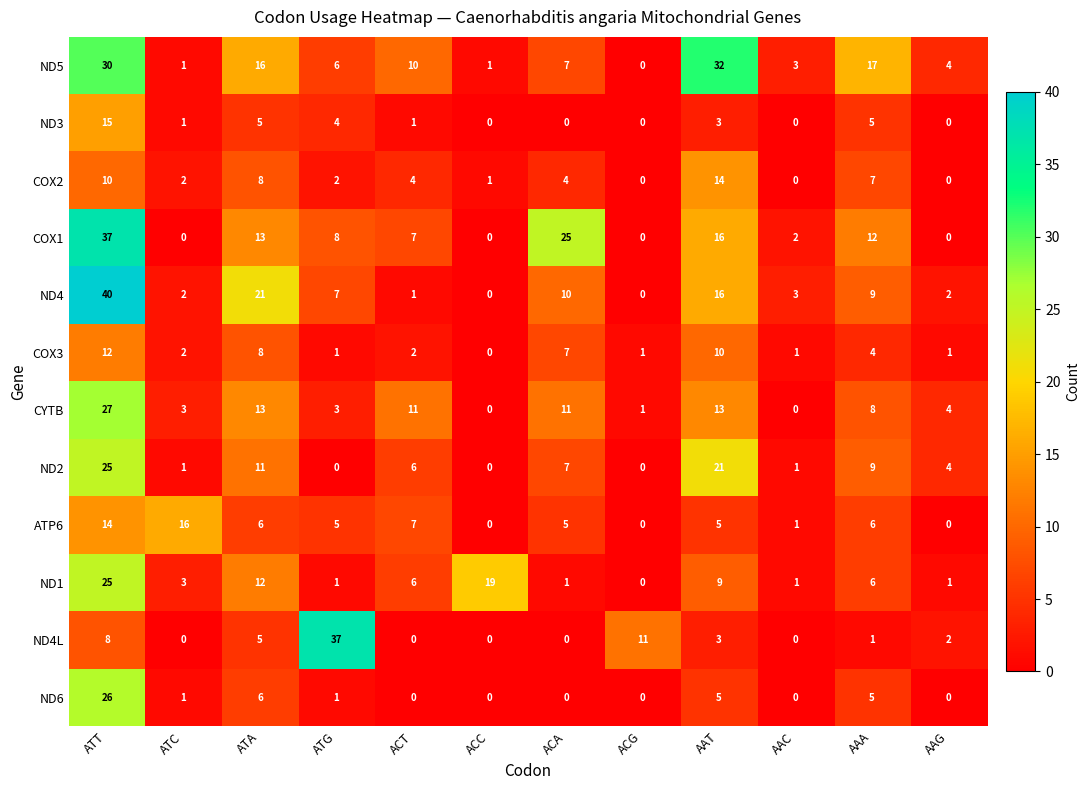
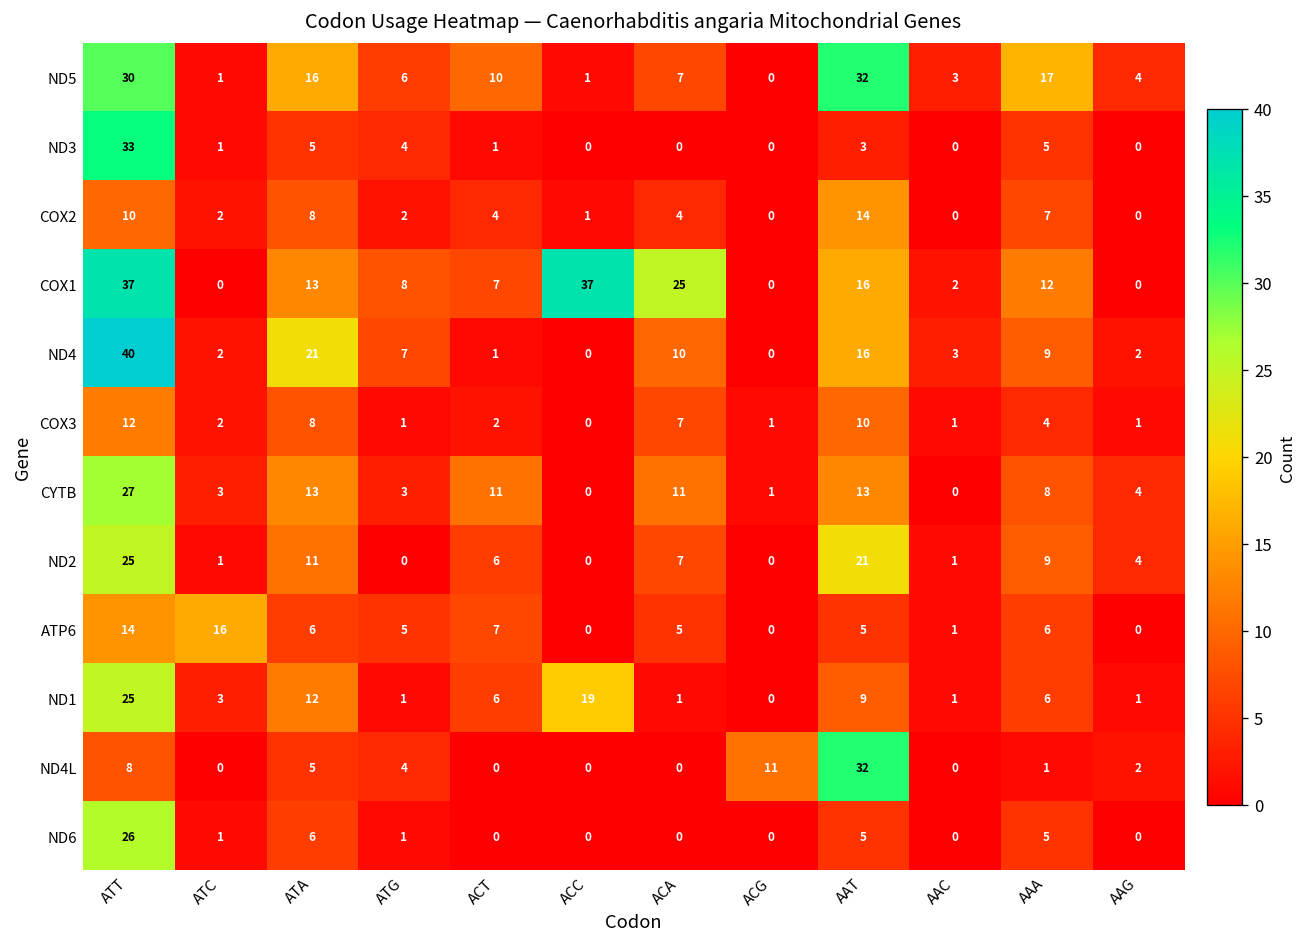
  {
    "ND5": {
      "ATT": 30,
      "ATC": 1,
      "ATA": 16,
      "ATG": 6,
      "ACT": 10,
      "ACC": 1,
      "ACA": 7,
      "ACG": 0,
      "AAT": 32,
      "AAC": 3,
      "AAA": 17,
      "AAG": 4
    },
    "ND3": {
-     "ATT": 15,
+     "ATT": 33,
      "ATC": 1,
      "ATA": 5,
      "ATG": 4,
      "ACT": 1,
      "ACC": 0,
      "ACA": 0,
      "ACG": 0,
      "AAT": 3,
      "AAC": 0,
      "AAA": 5,
      "AAG": 0
    },
    "COX2": {
      "ATT": 10,
      "ATC": 2,
      "ATA": 8,
      "ATG": 2,
      "ACT": 4,
      "ACC": 1,
      "ACA": 4,
      "ACG": 0,
      "AAT": 14,
      "AAC": 0,
      "AAA": 7,
      "AAG": 0
    },
    "COX1": {
      "ATT": 37,
      "ATC": 0,
      "ATA": 13,
      "ATG": 8,
      "ACT": 7,
-     "ACC": 0,
+     "ACC": 37,
      "ACA": 25,
      "ACG": 0,
      "AAT": 16,
      "AAC": 2,
      "AAA": 12,
      "AAG": 0
    },
    "ND4": {
      "ATT": 40,
      "ATC": 2,
      "ATA": 21,
      "ATG": 7,
      "ACT": 1,
      "ACC": 0,
      "ACA": 10,
      "ACG": 0,
      "AAT": 16,
      "AAC": 3,
      "AAA": 9,
      "AAG": 2
    },
    "COX3": {
      "ATT": 12,
      "ATC": 2,
      "ATA": 8,
      "ATG": 1,
      "ACT": 2,
      "ACC": 0,
      "ACA": 7,
      "ACG": 1,
      "AAT": 10,
      "AAC": 1,
      "AAA": 4,
      "AAG": 1
    },
    "CYTB": {
      "ATT": 27,
      "ATC": 3,
      "ATA": 13,
      "ATG": 3,
      "ACT": 11,
      "ACC": 0,
      "ACA": 11,
      "ACG": 1,
      "AAT": 13,
      "AAC": 0,
      "AAA": 8,
      "AAG": 4
    },
    "ND2": {
      "ATT": 25,
      "ATC": 1,
      "ATA": 11,
      "ATG": 0,
      "ACT": 6,
      "ACC": 0,
      "ACA": 7,
      "ACG": 0,
      "AAT": 21,
      "AAC": 1,
      "AAA": 9,
      "AAG": 4
    },
    "ATP6": {
      "ATT": 14,
      "ATC": 16,
      "ATA": 6,
      "ATG": 5,
      "ACT": 7,
      "ACC": 0,
      "ACA": 5,
      "ACG": 0,
      "AAT": 5,
      "AAC": 1,
      "AAA": 6,
      "AAG": 0
    },
    "ND1": {
      "ATT": 25,
      "ATC": 3,
      "ATA": 12,
      "ATG": 1,
      "ACT": 6,
      "ACC": 19,
      "ACA": 1,
      "ACG": 0,
      "AAT": 9,
      "AAC": 1,
      "AAA": 6,
      "AAG": 1
    },
    "ND4L": {
      "ATT": 8,
      "ATC": 0,
      "ATA": 5,
-     "ATG": 37,
+     "ATG": 4,
      "ACT": 0,
      "ACC": 0,
      "ACA": 0,
      "ACG": 11,
-     "AAT": 3,
+     "AAT": 32,
      "AAC": 0,
      "AAA": 1,
      "AAG": 2
    },
    "ND6": {
      "ATT": 26,
      "ATC": 1,
      "ATA": 6,
      "ATG": 1,
      "ACT": 0,
      "ACC": 0,
      "ACA": 0,
      "ACG": 0,
      "AAT": 5,
      "AAC": 0,
      "AAA": 5,
      "AAG": 0
    }
  }
